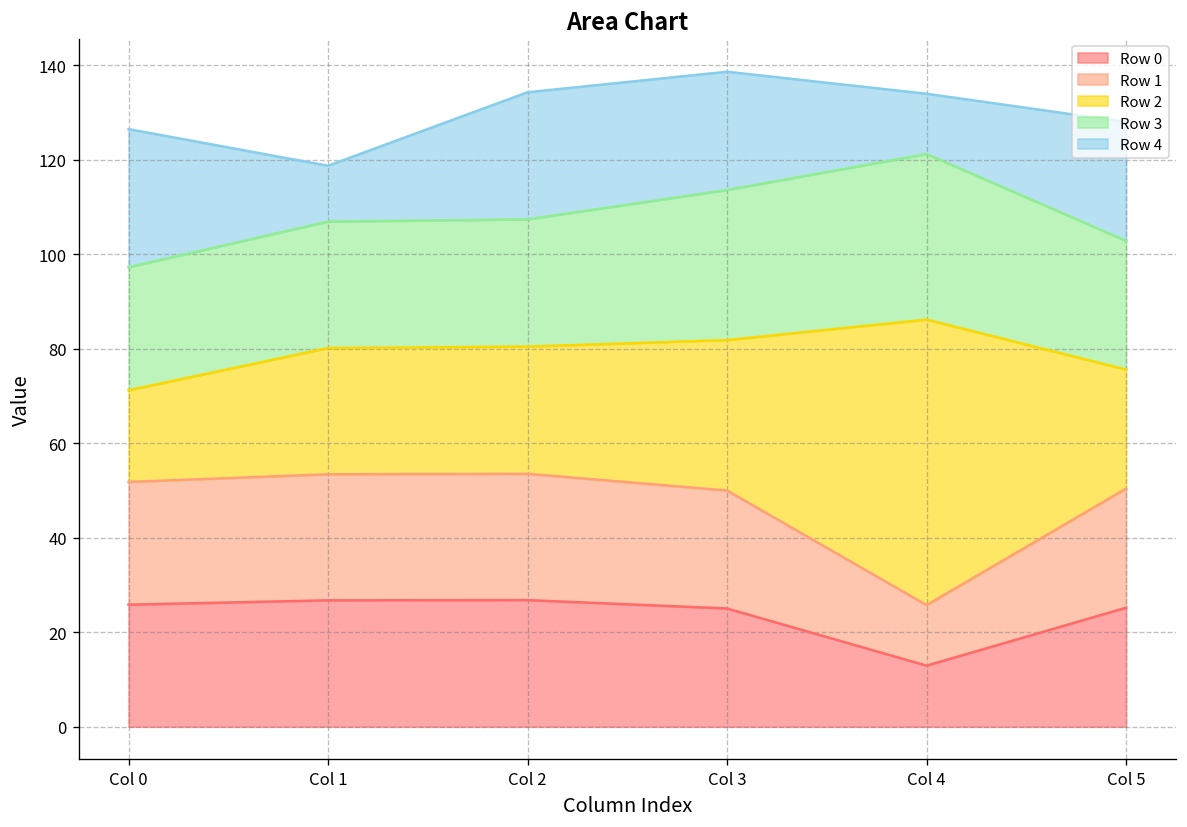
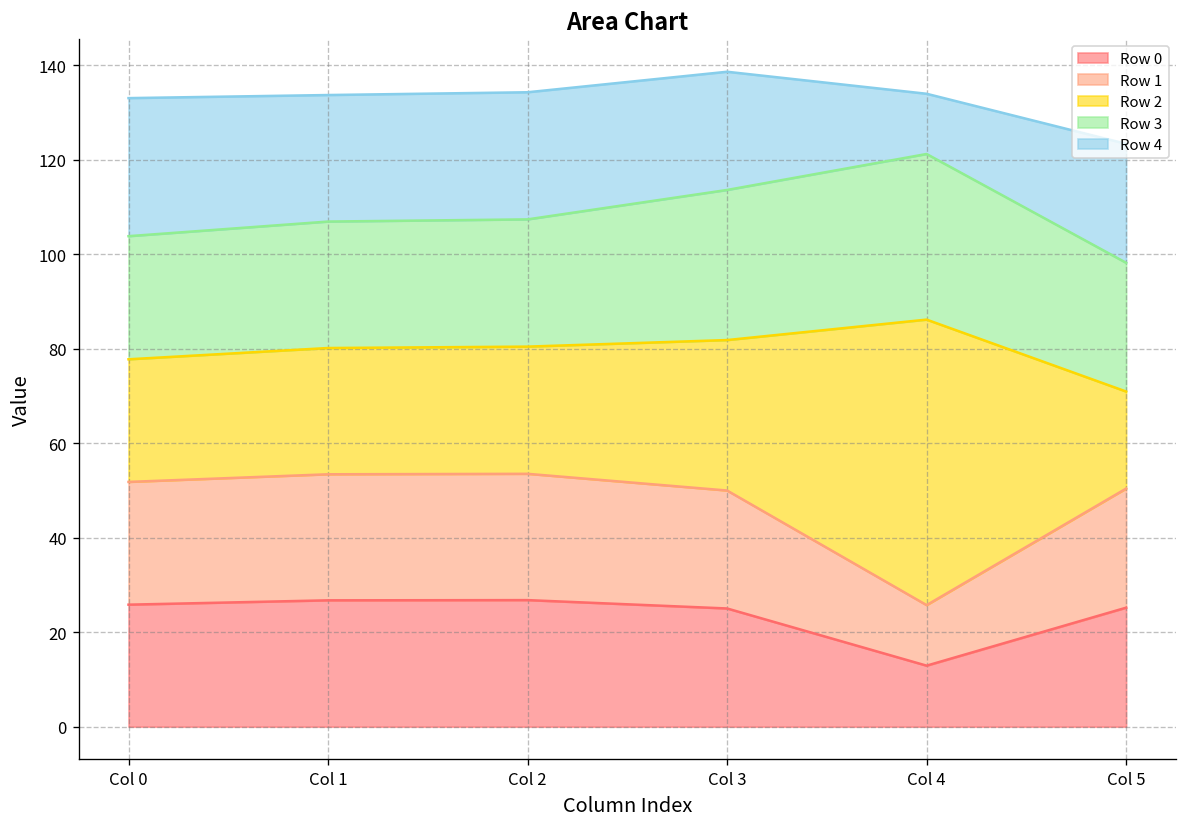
  {
    "Row 2": {
-     "Col 0": 19,
+     "Col 0": 26,
      "Col 1": 27,
      "Col 2": 27,
      "Col 3": 32,
      "Col 4": 60,
-     "Col 5": 25
+     "Col 5": 21
    },
    "Row 3": {
      "Col 0": 26,
      "Col 1": 27,
      "Col 2": 27,
      "Col 3": 32,
      "Col 4": 35,
      "Col 5": 27
    },
    "Row 4": {
      "Col 0": 29,
-     "Col 1": 12,
+     "Col 1": 27,
      "Col 2": 27,
      "Col 3": 25,
      "Col 4": 13
    }
  }
